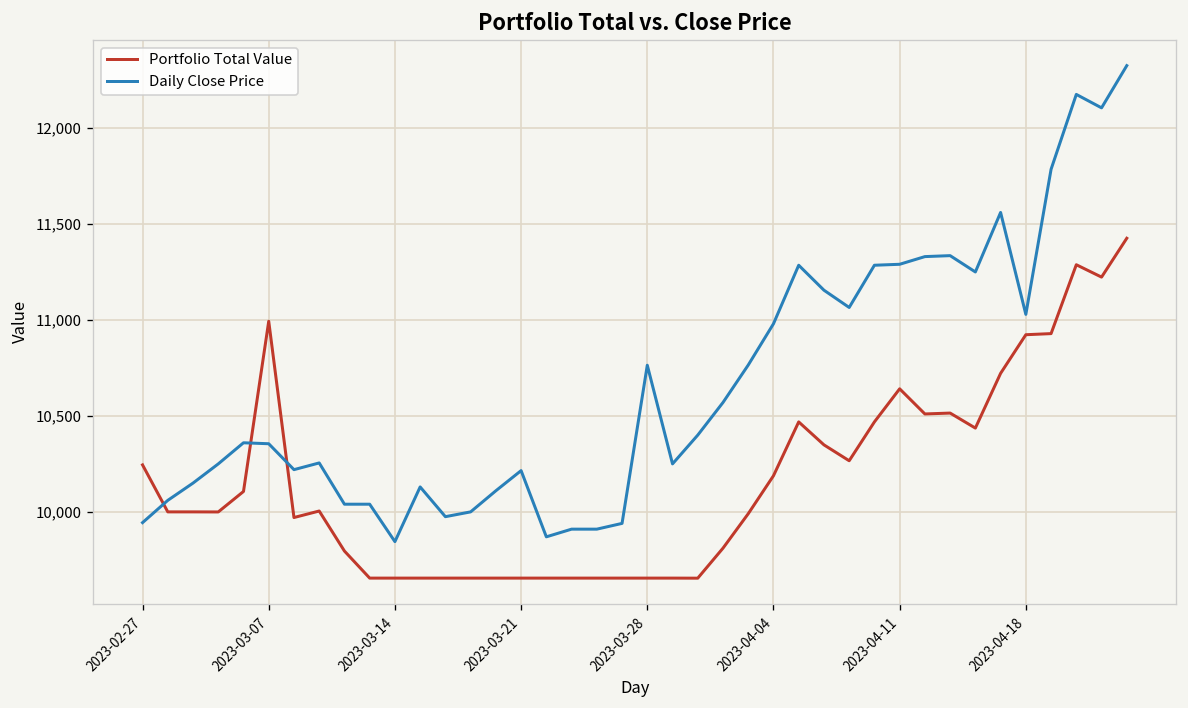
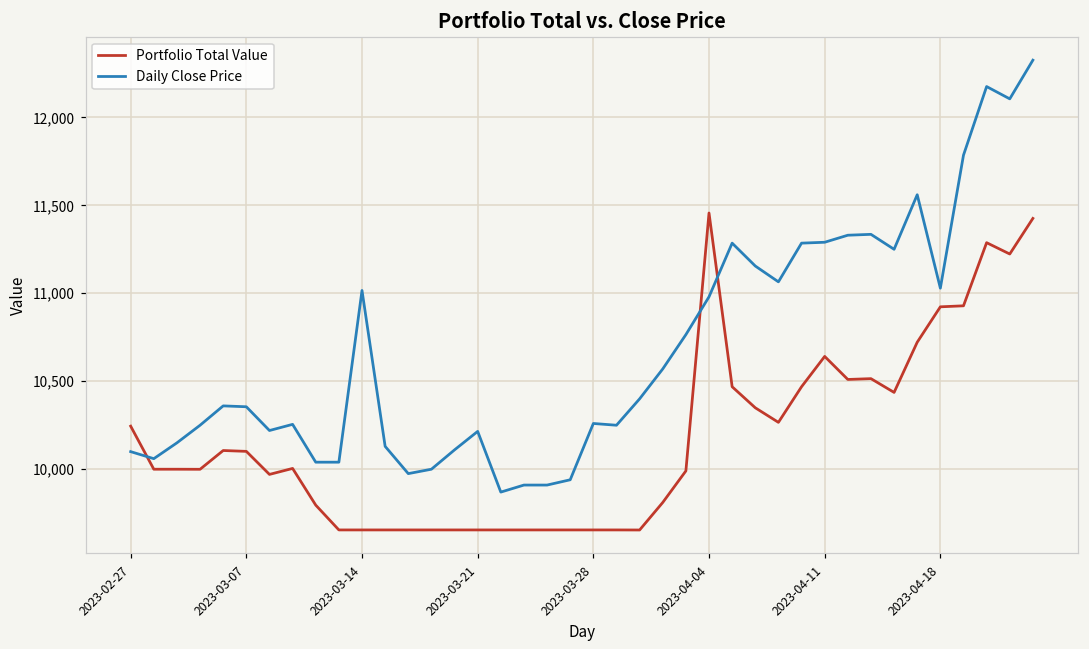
  {
    "Portfolio Total Value": {
      "2023-02-27": "10,240",
-     "2023-03-07": "10,990",
+     "2023-03-07": "10,100",
      "2023-03-14": "9,650",
      "2023-03-21": "9,650",
      "2023-03-28": "9,650",
-     "2023-04-04": "10,190",
+     "2023-04-04": "11,460",
      "2023-04-11": "10,640",
      "2023-04-18": "10,920"
    },
    "Daily Close Price": {
-     "2023-02-27": "9,940",
+     "2023-02-27": "10,100",
      "2023-03-07": "10,360",
-     "2023-03-14": "9,850",
+     "2023-03-14": "11,020",
      "2023-03-21": "10,220",
-     "2023-03-28": "10,760",
+     "2023-03-28": "10,260",
      "2023-04-04": "10,980",
      "2023-04-11": "11,290",
      "2023-04-18": "11,030"
    }
  }
